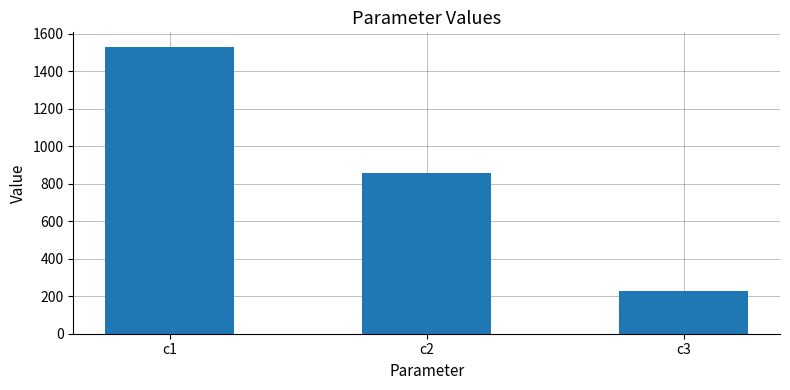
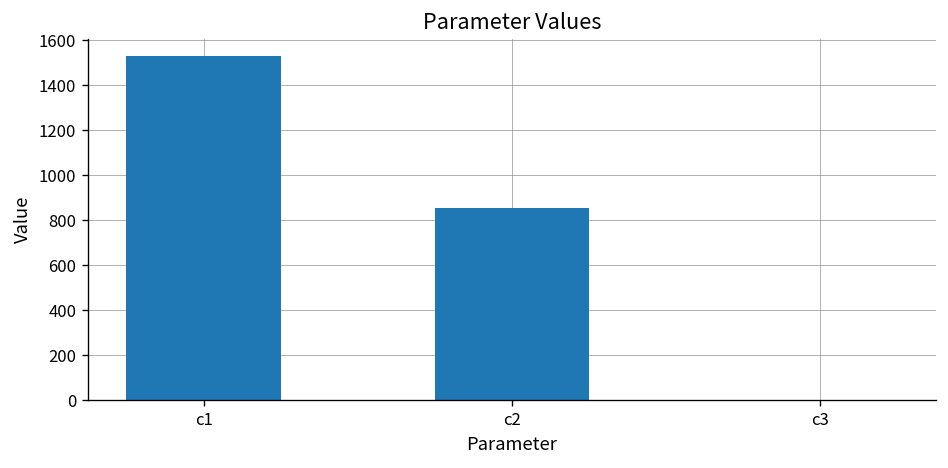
  {
    "c1": 1530,
    "c2": 860,
-   "c3": 230
+   "c3": 0
  }
